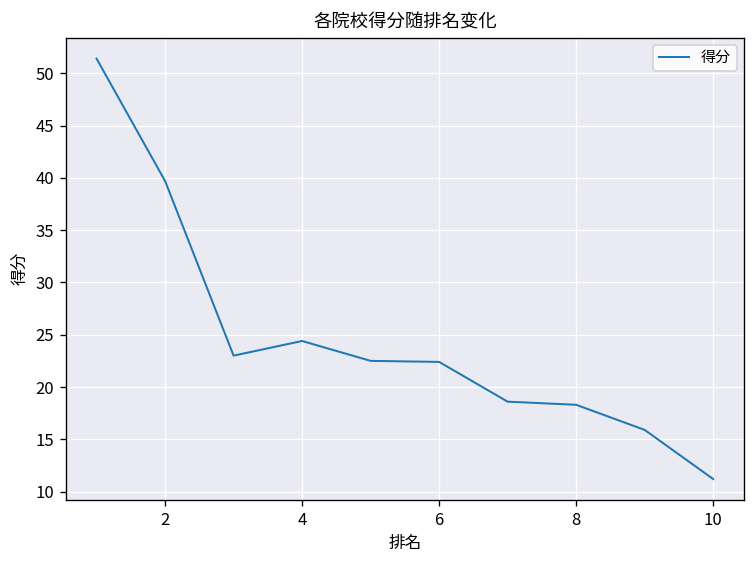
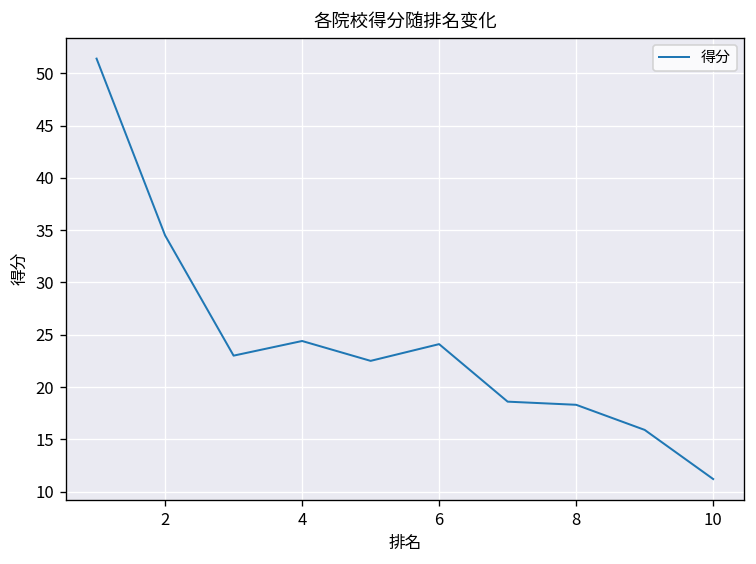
  {
-   "2": 40,
+   "2": 35,
    "4": 24,
-   "6": 22,
+   "6": 24,
    "8": 18,
    "10": 11
  }
